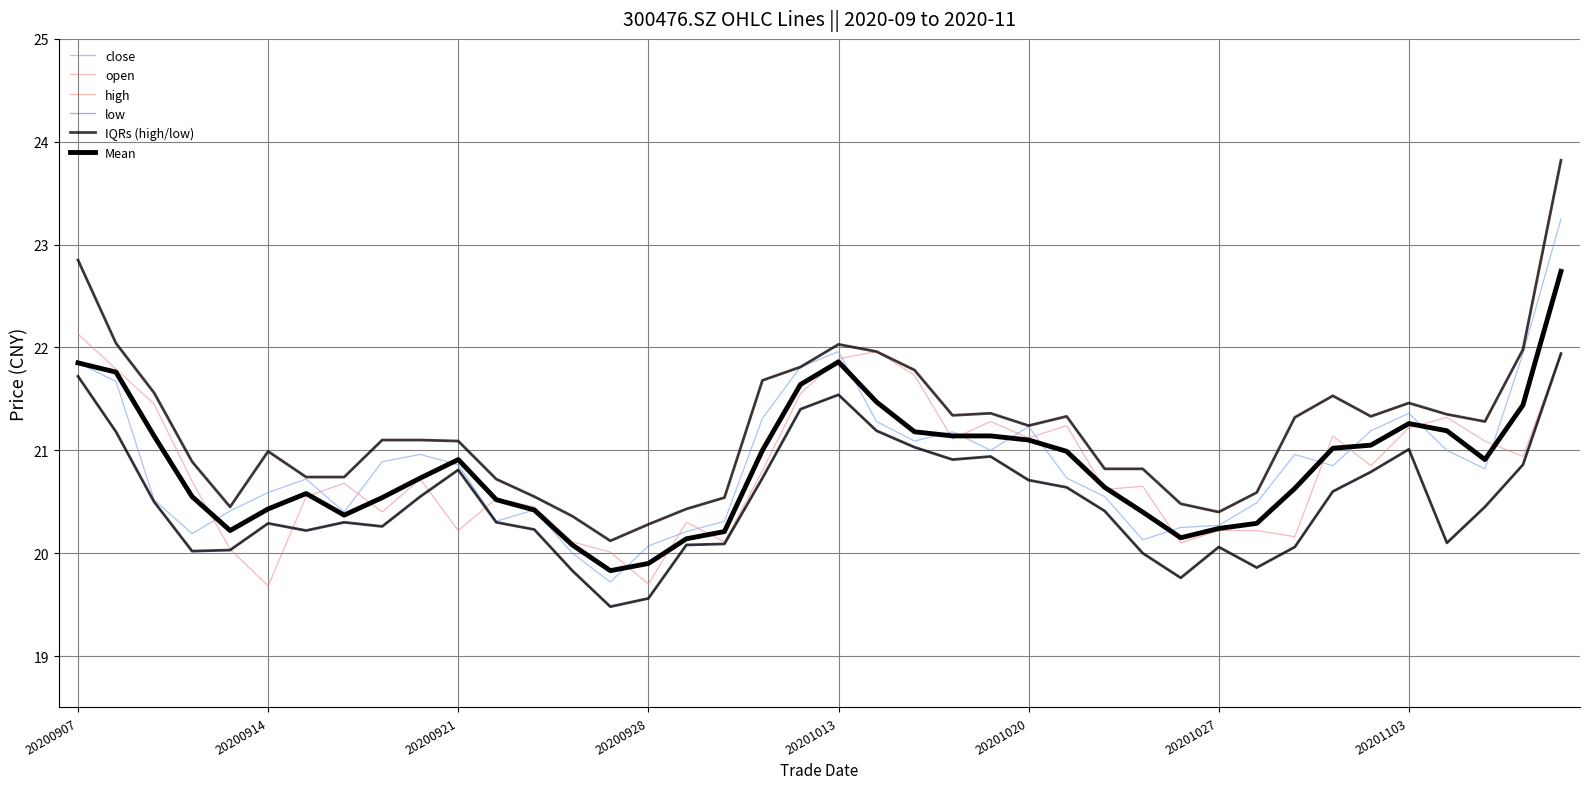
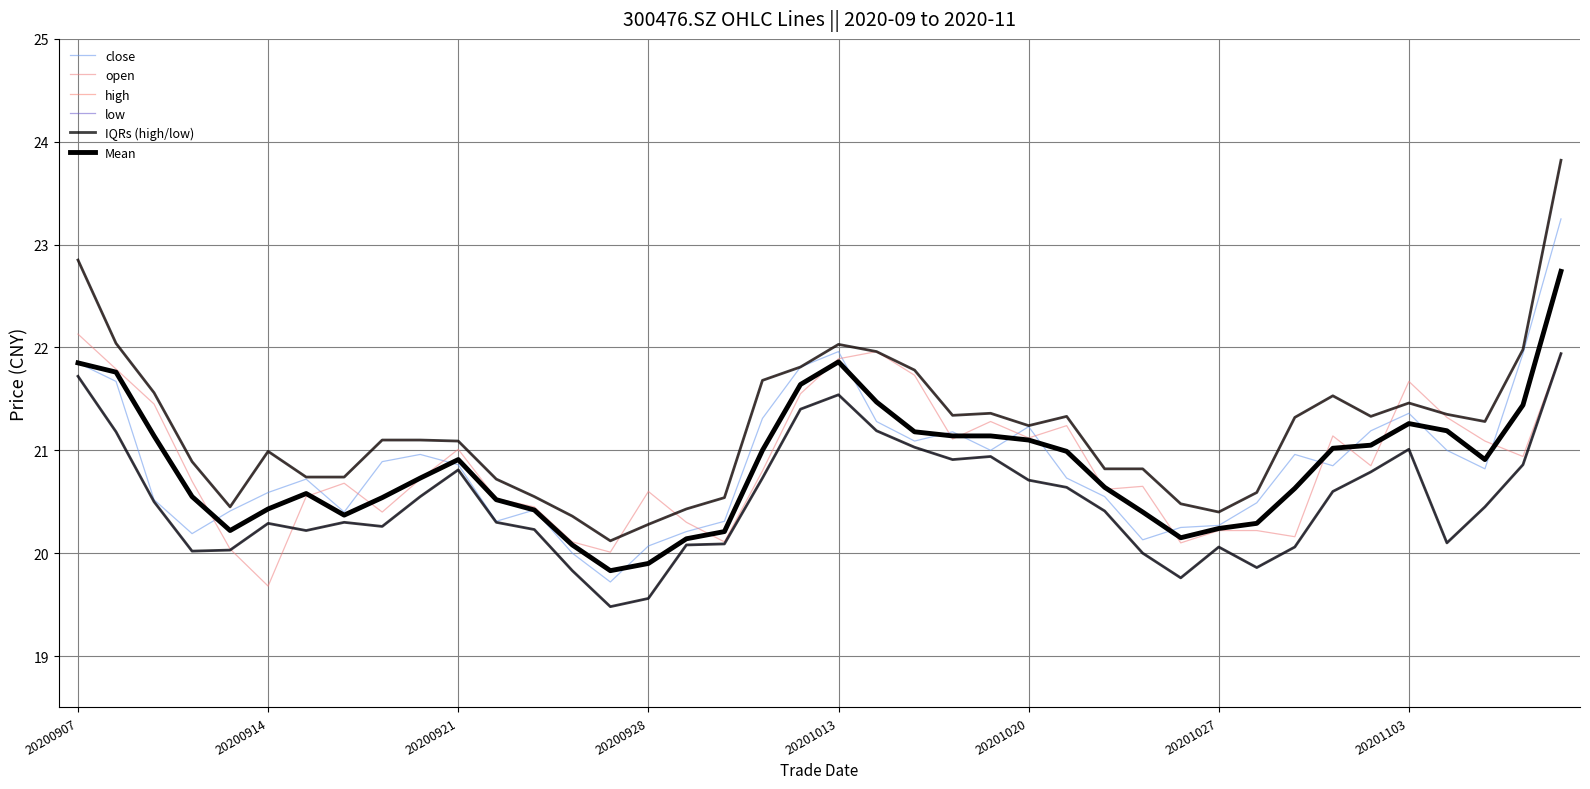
  {
    "open": {
      "20200907": 22.13,
      "20200914": 19.68,
-     "20200921": 20.22,
-     "20200928": 19.7,
+     "20200921": 21.01,
+     "20200928": 20.6,
      "20201013": 21.89,
-     "20201103": 21.22
+     "20201103": 21.67
    }
  }
